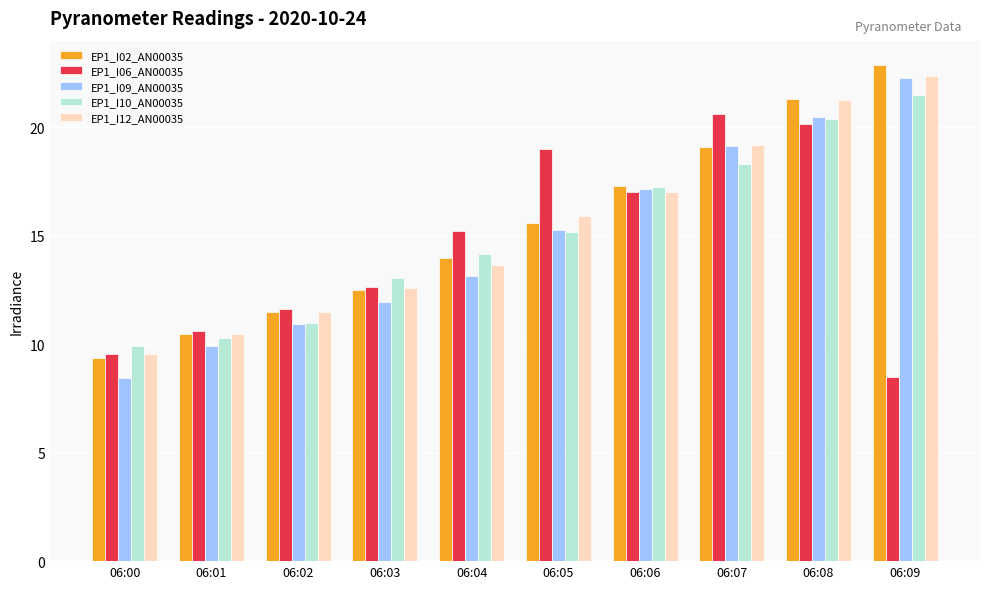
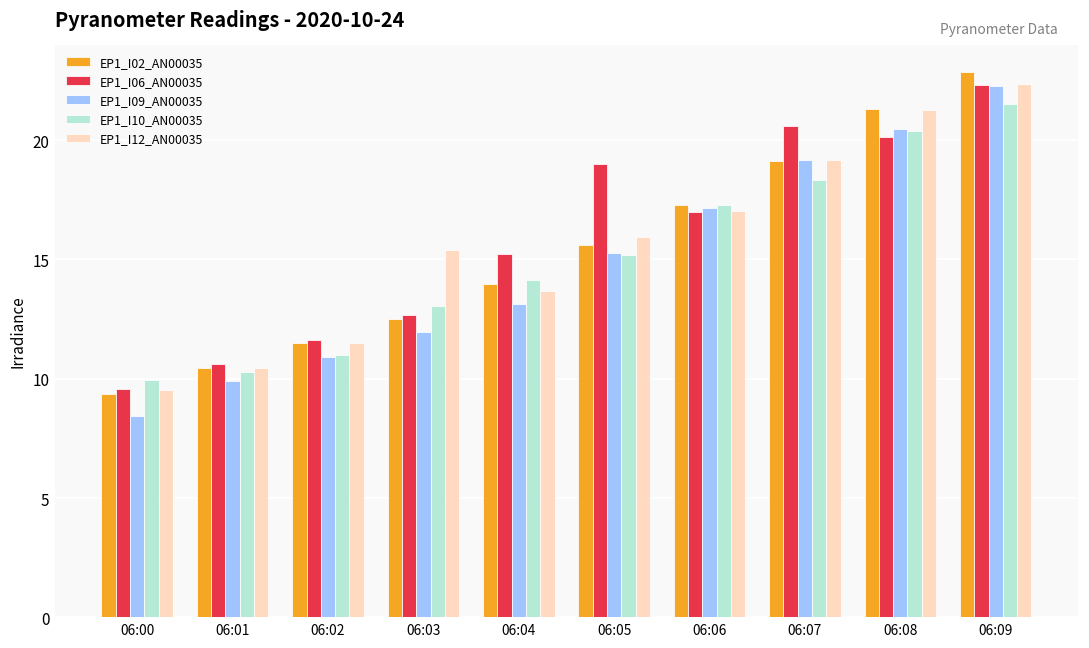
  {
    "EP1_I02_AN00035": {
      "06:00": 9.4,
      "06:01": 10.5,
      "06:02": 11.5,
      "06:03": 12.5,
      "06:04": 14.0,
      "06:05": 15.6,
      "06:06": 17.3,
      "06:07": 19.1,
      "06:08": 21.3,
      "06:09": 22.9
    },
    "EP1_I06_AN00035": {
      "06:00": 9.6,
      "06:01": 10.6,
      "06:02": 11.6,
      "06:03": 12.7,
      "06:04": 15.2,
      "06:05": 19.0,
      "06:06": 17.0,
      "06:07": 20.6,
      "06:08": 20.1,
-     "06:09": 8.5
+     "06:09": 22.3
    },
    "EP1_I12_AN00035": {
      "06:00": 9.5,
      "06:01": 10.5,
      "06:02": 11.5,
-     "06:03": 12.6,
+     "06:03": 15.4,
      "06:04": 13.7,
      "06:05": 15.9,
      "06:06": 17.0,
      "06:07": 19.2,
      "06:08": 21.3,
      "06:09": 22.4
    }
  }
